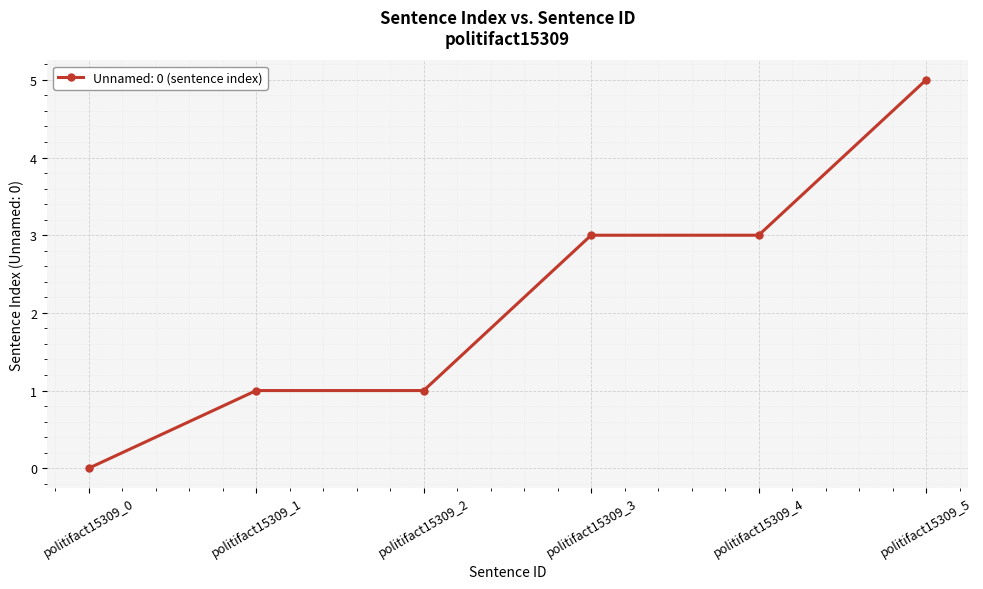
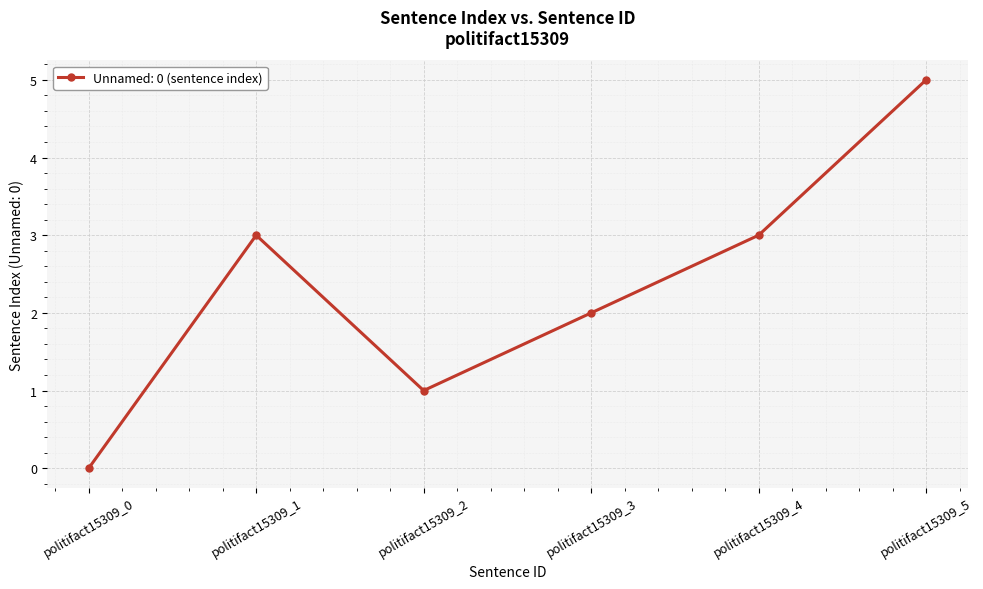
  {
    "politifact15309_0": 0,
-   "politifact15309_1": 1,
+   "politifact15309_1": 3,
    "politifact15309_2": 1,
-   "politifact15309_3": 3,
+   "politifact15309_3": 2,
    "politifact15309_4": 3,
    "politifact15309_5": 5
  }
